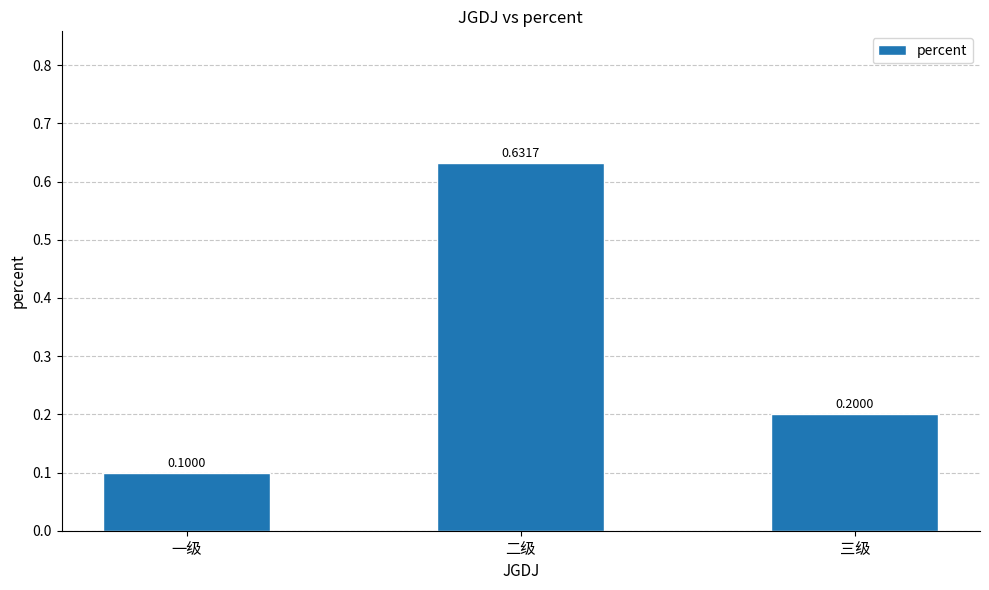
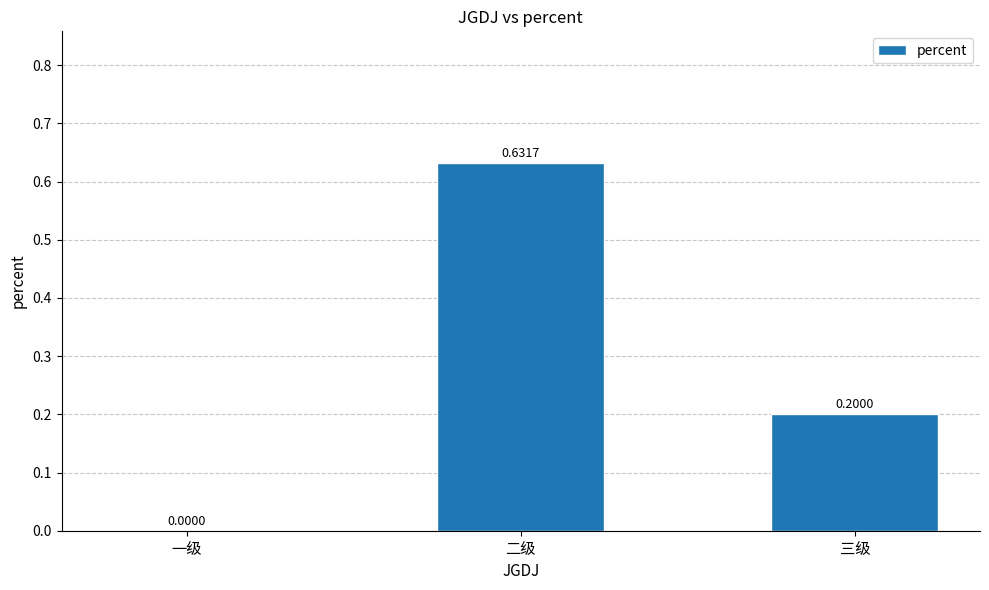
  {
-   "一级": 0.1000,
+   "一级": 0.0000,
    "二级": 0.6317,
    "三级": 0.2000
  }
